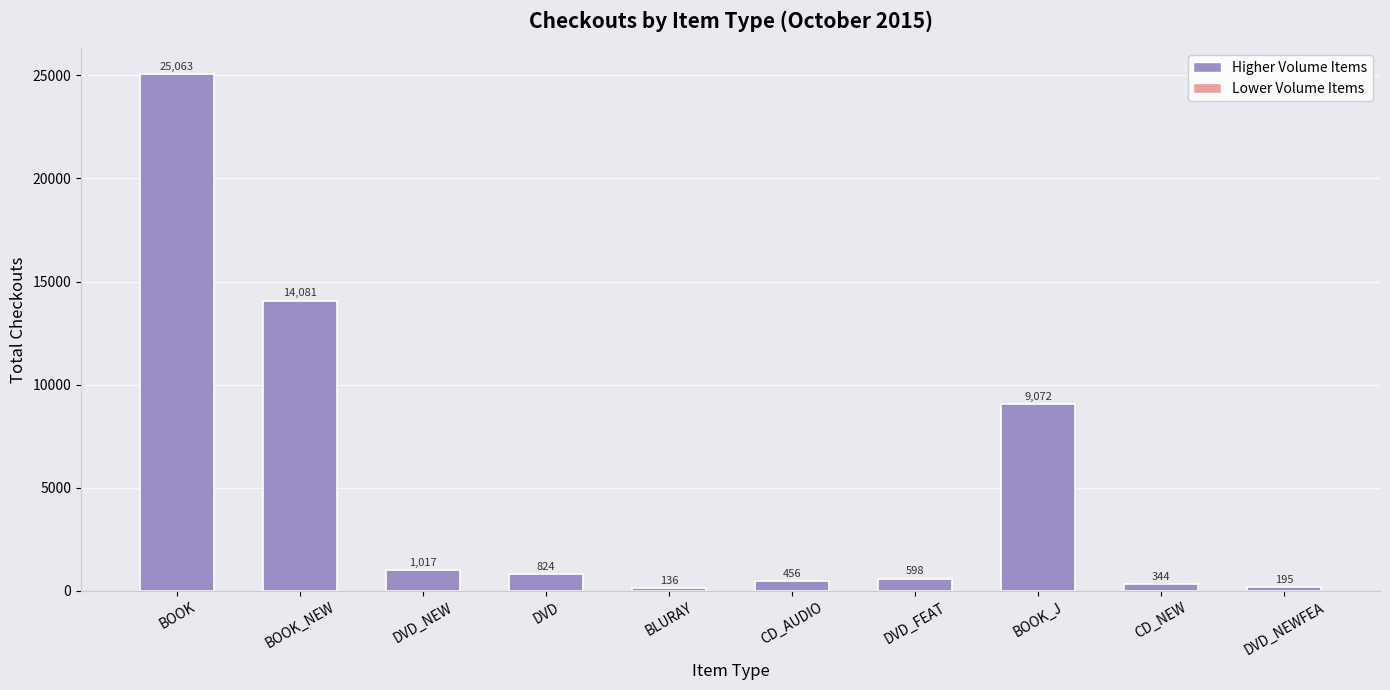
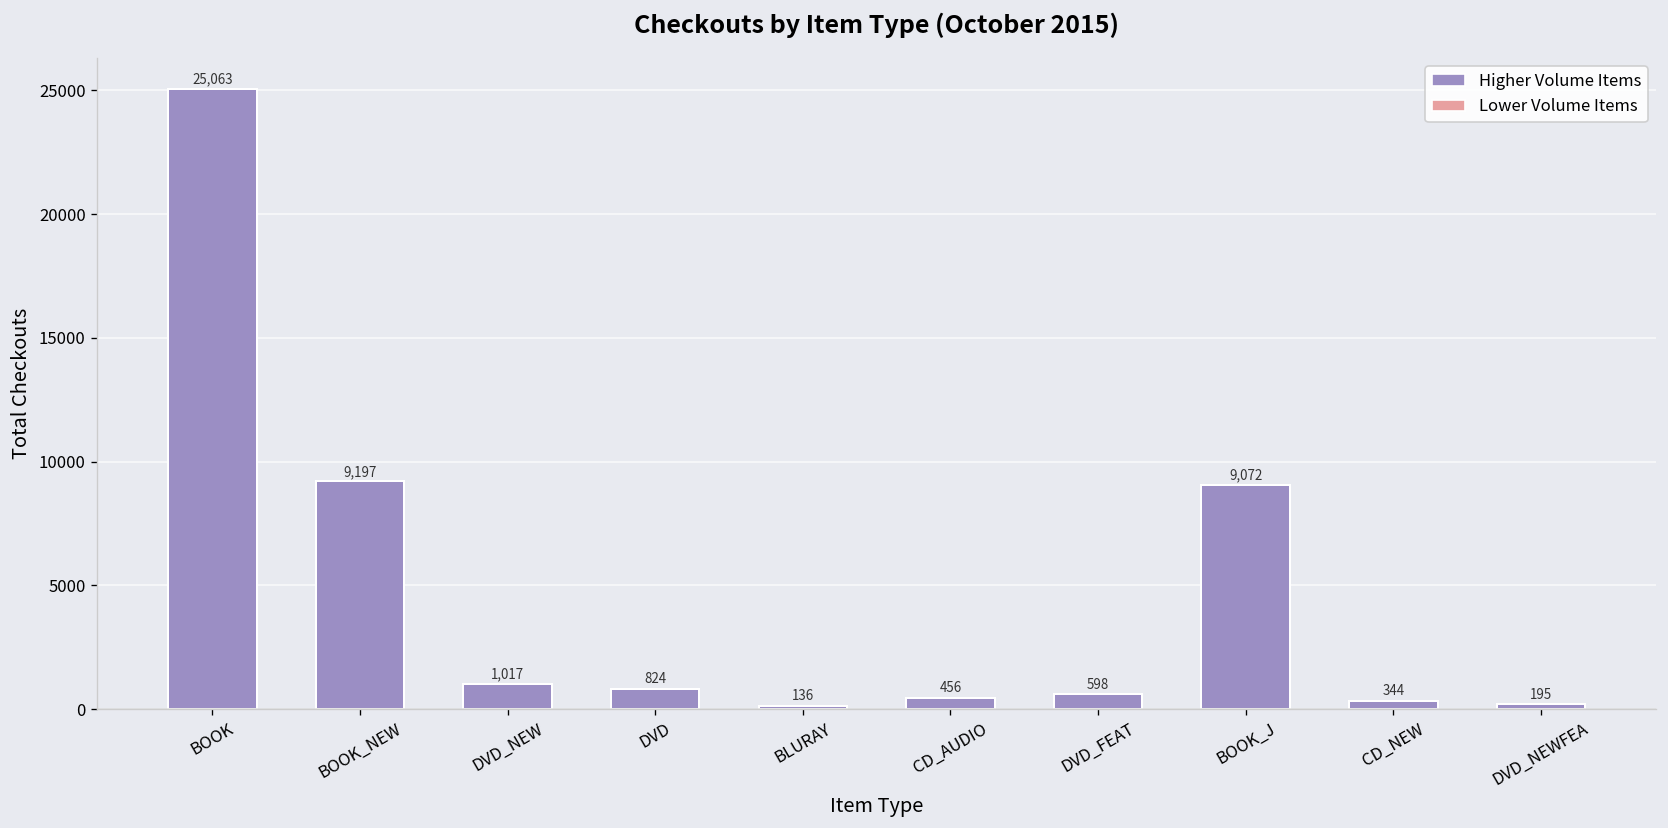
  {
    "BOOK": "25,063",
-   "BOOK_NEW": "14,081",
+   "BOOK_NEW": "9,197",
    "DVD_NEW": "1,017",
    "DVD": "824",
    "BLURAY": "136",
    "CD_AUDIO": "456",
    "DVD_FEAT": "598",
    "BOOK_J": "9,072",
    "CD_NEW": "344",
    "DVD_NEWFEA": "195"
  }
